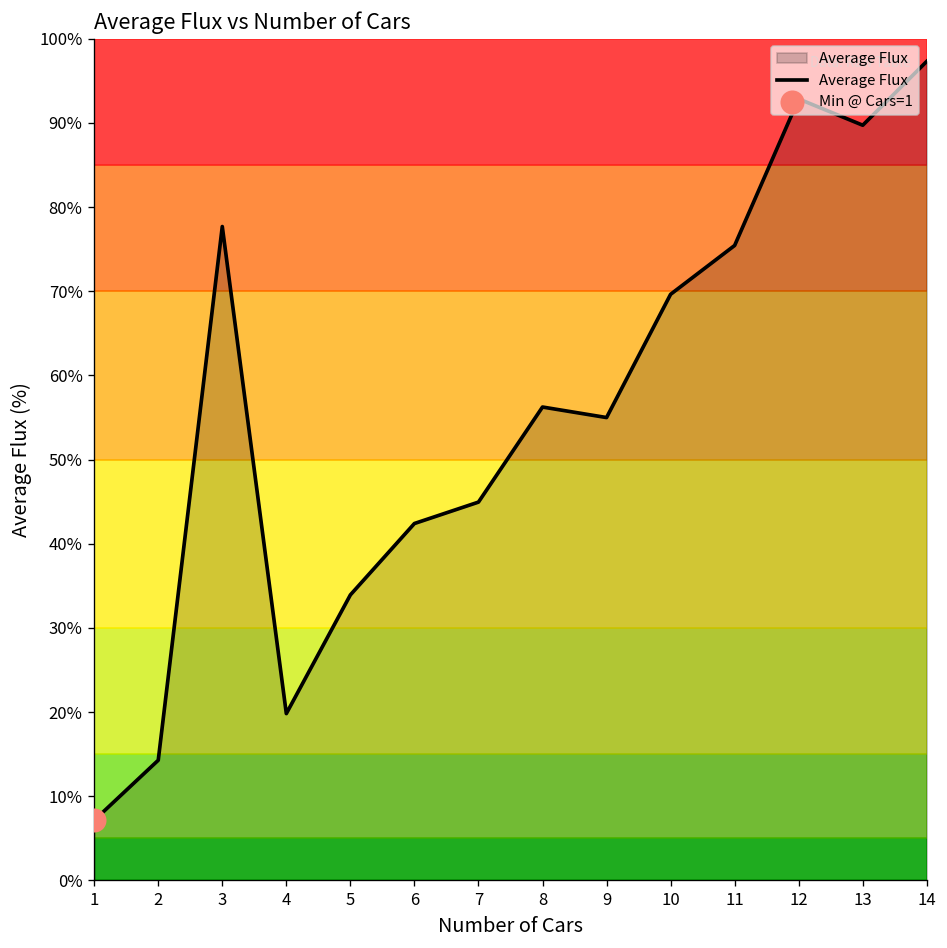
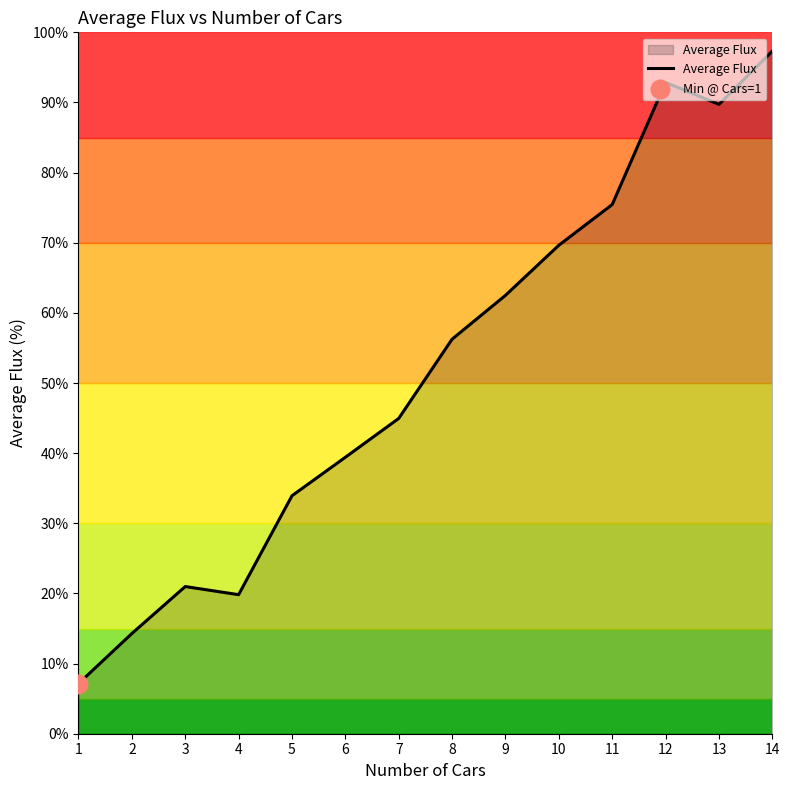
  {
    "Average Flux": {
      "2": "14%",
-     "3": "78%",
+     "3": "21%",
      "4": "20%",
      "5": "34%",
-     "6": "42%",
+     "6": "39%",
      "7": "45%",
      "8": "56%",
-     "9": "55%",
+     "9": "62%",
      "10": "70%",
      "11": "75%",
      "13": "90%",
      "14": "97%"
    }
  }
